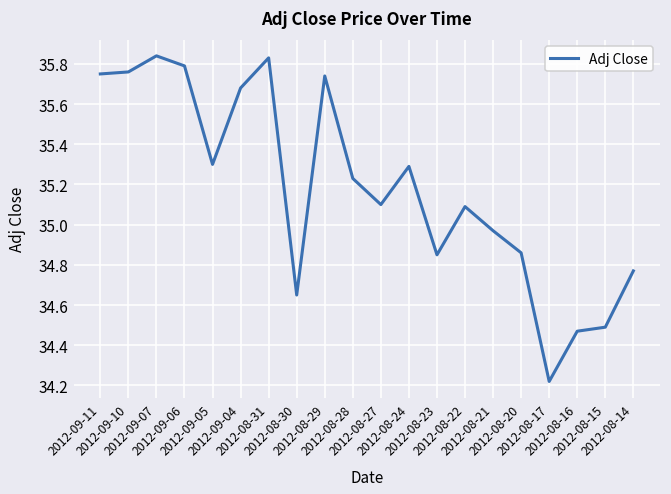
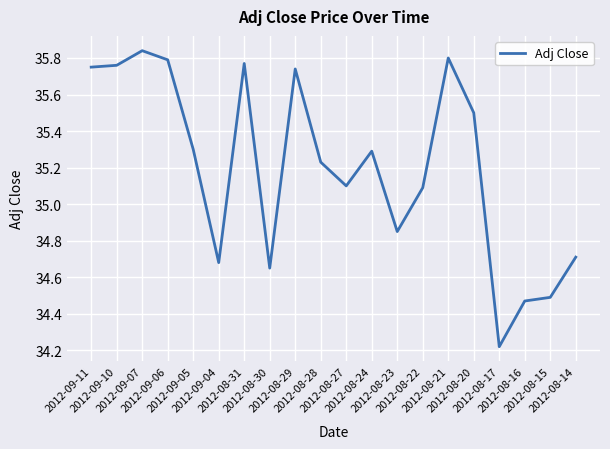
  {
    "2012-09-11": 35.75,
    "2012-09-10": 35.76,
    "2012-09-07": 35.84,
    "2012-09-06": 35.79,
    "2012-09-05": 35.30,
-   "2012-09-04": 35.68,
-   "2012-08-31": 35.83,
+   "2012-09-04": 34.68,
+   "2012-08-31": 35.77,
    "2012-08-30": 34.65,
    "2012-08-29": 35.74,
    "2012-08-28": 35.23,
    "2012-08-27": 35.10,
    "2012-08-24": 35.29,
    "2012-08-23": 34.85,
    "2012-08-22": 35.09,
-   "2012-08-21": 34.97,
-   "2012-08-20": 34.86,
+   "2012-08-21": 35.80,
+   "2012-08-20": 35.50,
    "2012-08-17": 34.22,
    "2012-08-16": 34.47,
    "2012-08-15": 34.49,
-   "2012-08-14": 34.77
+   "2012-08-14": 34.71
  }
